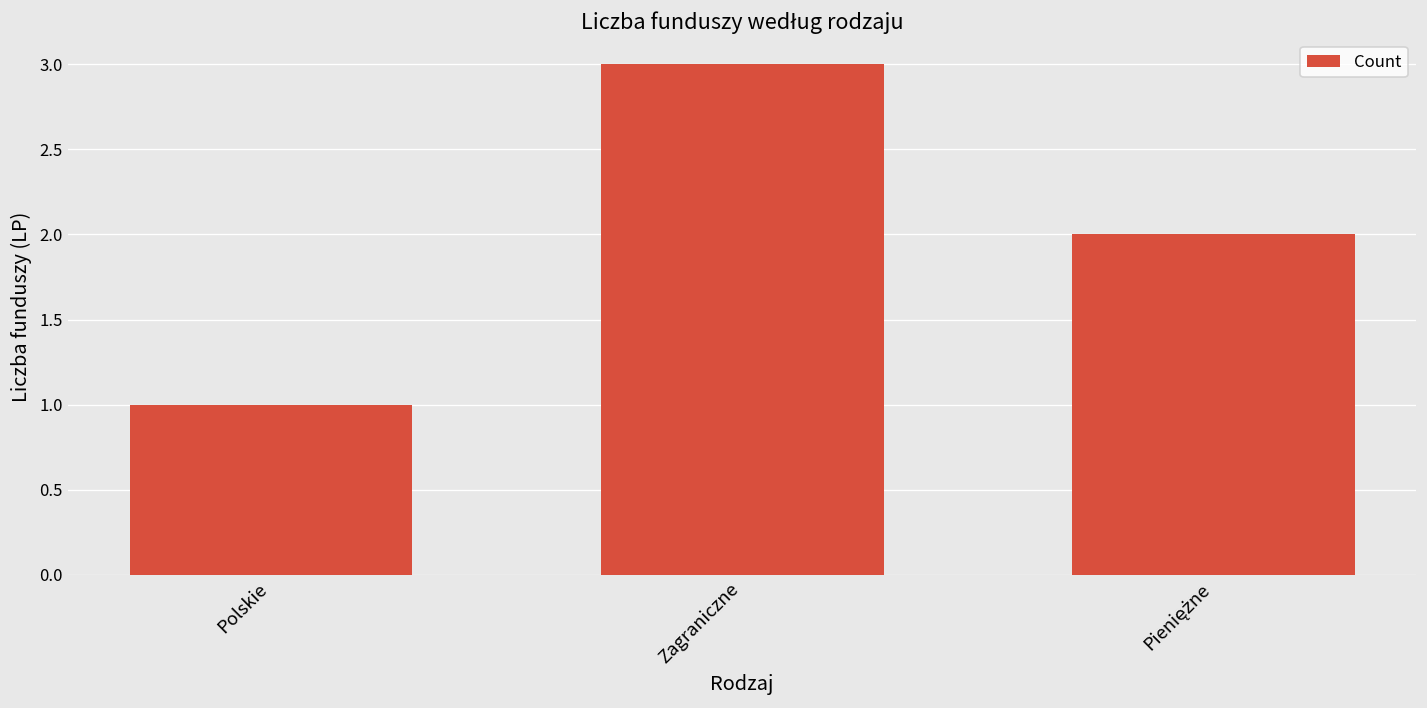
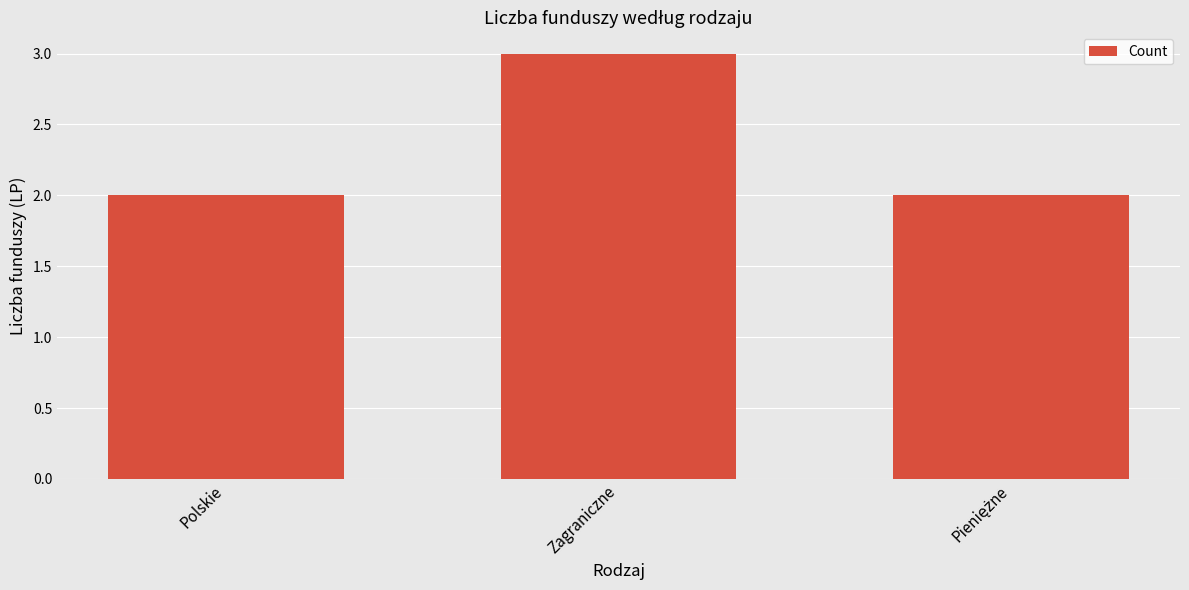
  {
-   "Polskie": 1,
+   "Polskie": 2,
    "Zagraniczne": 3,
    "Pieniężne": 2
  }
